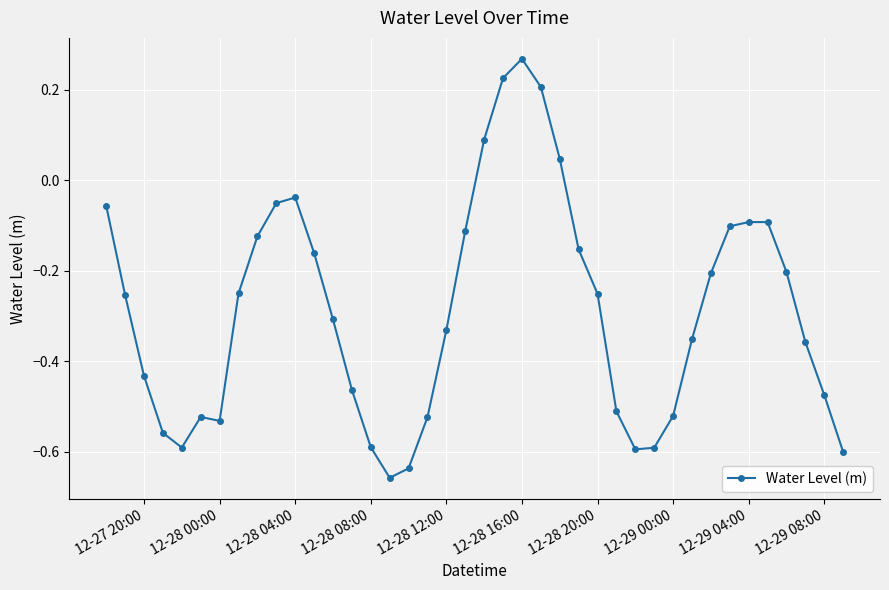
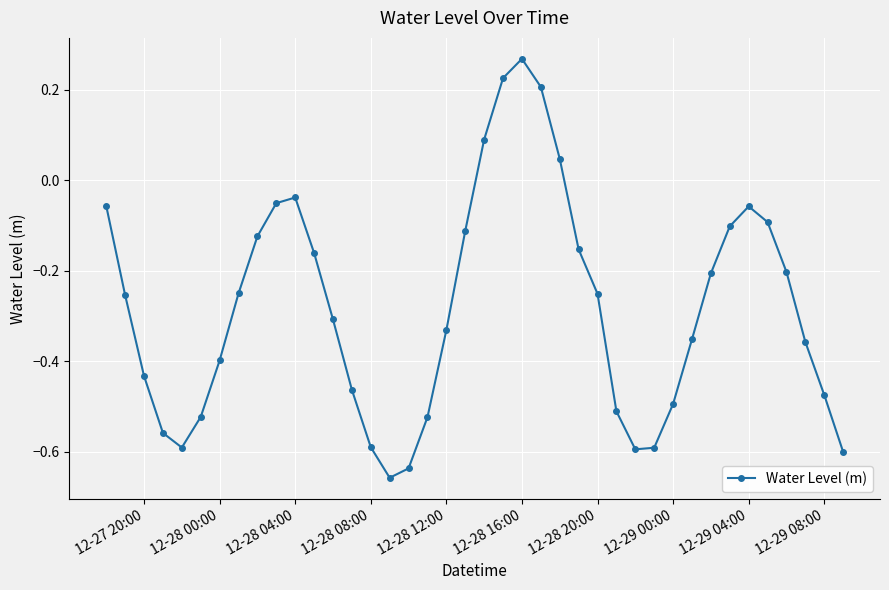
  {
    "12-27 20:00": -0.43,
-   "12-28 00:00": -0.53,
+   "12-28 00:00": -0.40,
    "12-28 04:00": -0.04,
    "12-28 08:00": -0.59,
    "12-28 12:00": -0.33,
    "12-28 16:00": 0.27,
    "12-28 20:00": -0.25,
-   "12-29 00:00": -0.52,
-   "12-29 04:00": -0.09,
+   "12-29 00:00": -0.49,
+   "12-29 04:00": -0.06,
    "12-29 08:00": -0.47
  }
